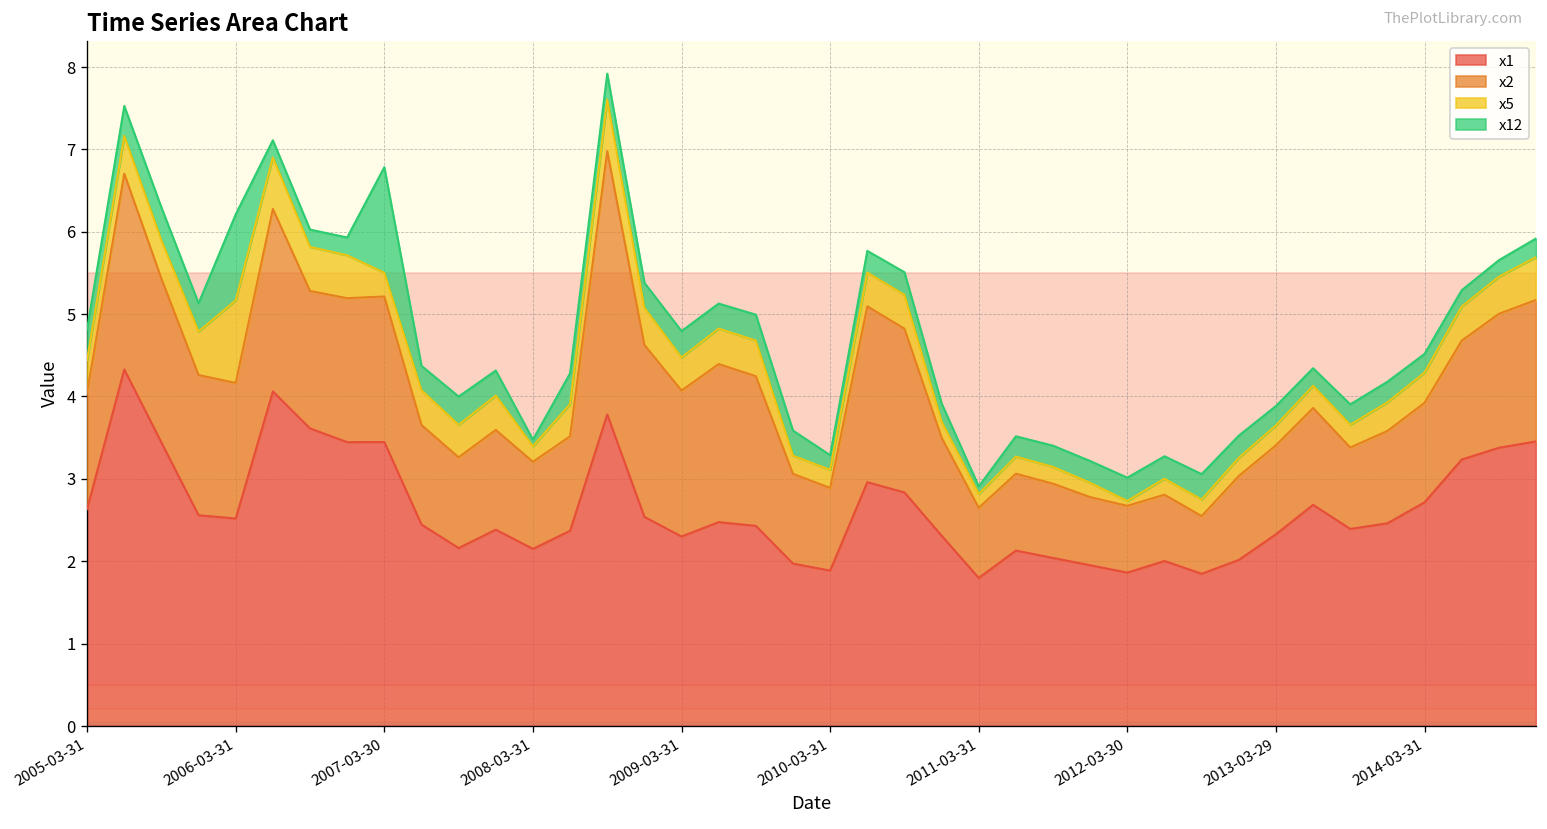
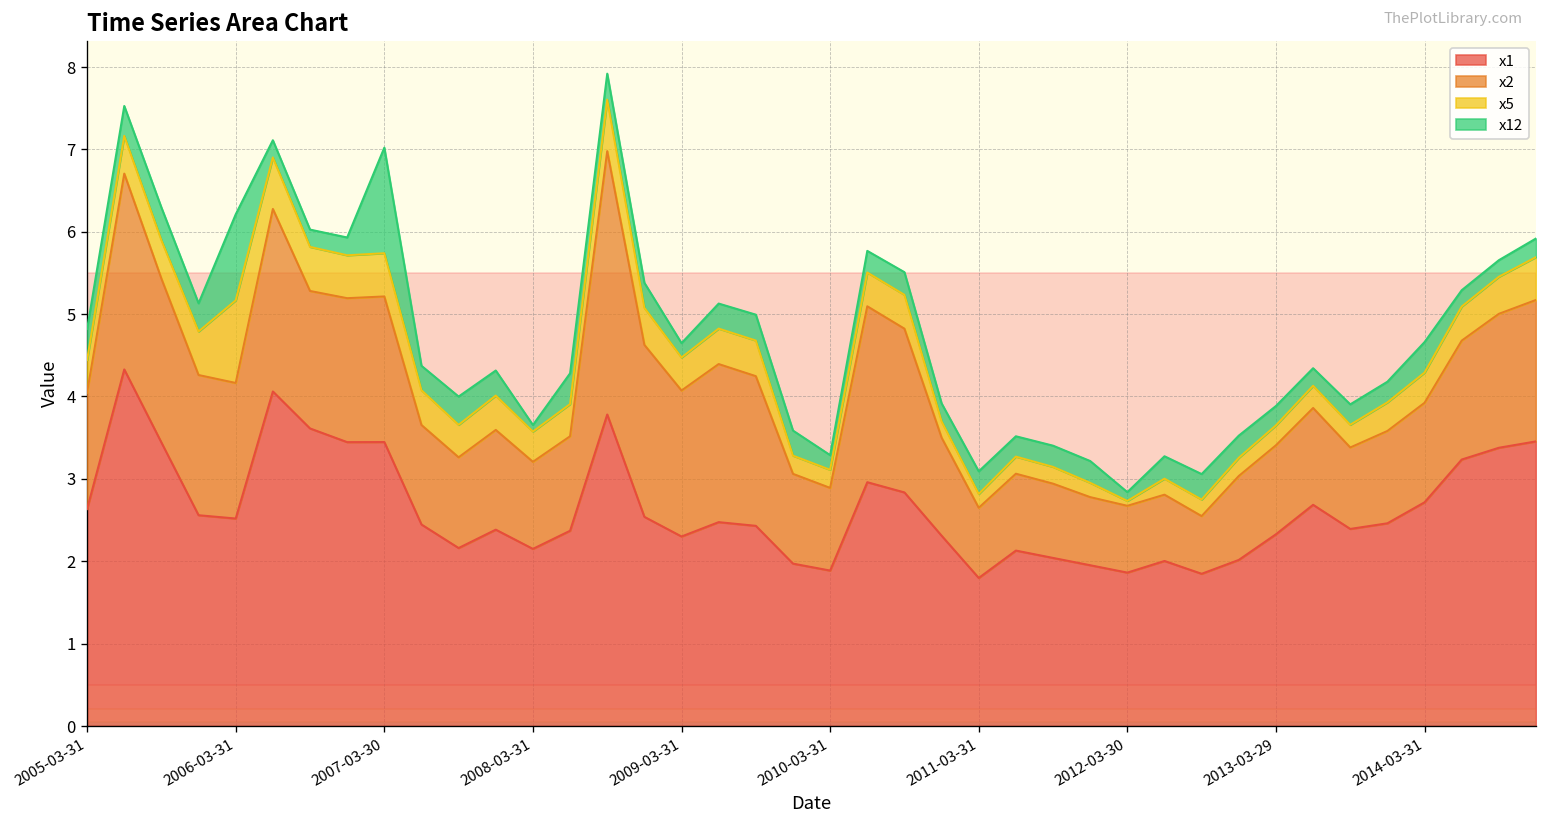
  {
    "x5": {
      "2005-03-31": 0.4,
      "2006-03-31": 1.0,
-     "2007-03-30": 0.3,
-     "2008-03-31": 0.2,
+     "2007-03-30": 0.5,
+     "2008-03-31": 0.4,
      "2009-03-31": 0.4,
      "2010-03-31": 0.2,
      "2011-03-31": 0.2,
      "2012-03-30": 0.1,
      "2013-03-29": 0.2,
      "2014-03-31": 0.4
    },
    "x12": {
      "2005-03-31": 0.4,
      "2006-03-31": 1.0,
      "2007-03-30": 1.3,
      "2008-03-31": 0.1,
-     "2009-03-31": 0.3,
+     "2009-03-31": 0.2,
      "2010-03-31": 0.2,
-     "2011-03-31": 0.1,
-     "2012-03-30": 0.3,
+     "2011-03-31": 0.3,
+     "2012-03-30": 0.1,
      "2013-03-29": 0.2,
-     "2014-03-31": 0.2
+     "2014-03-31": 0.4
    }
  }
